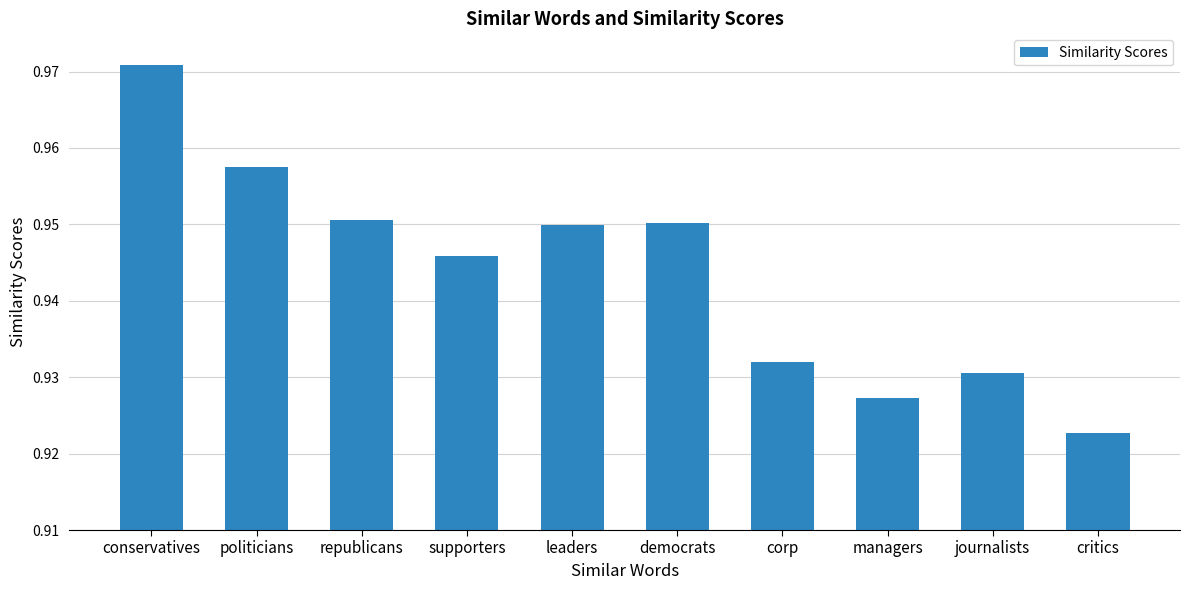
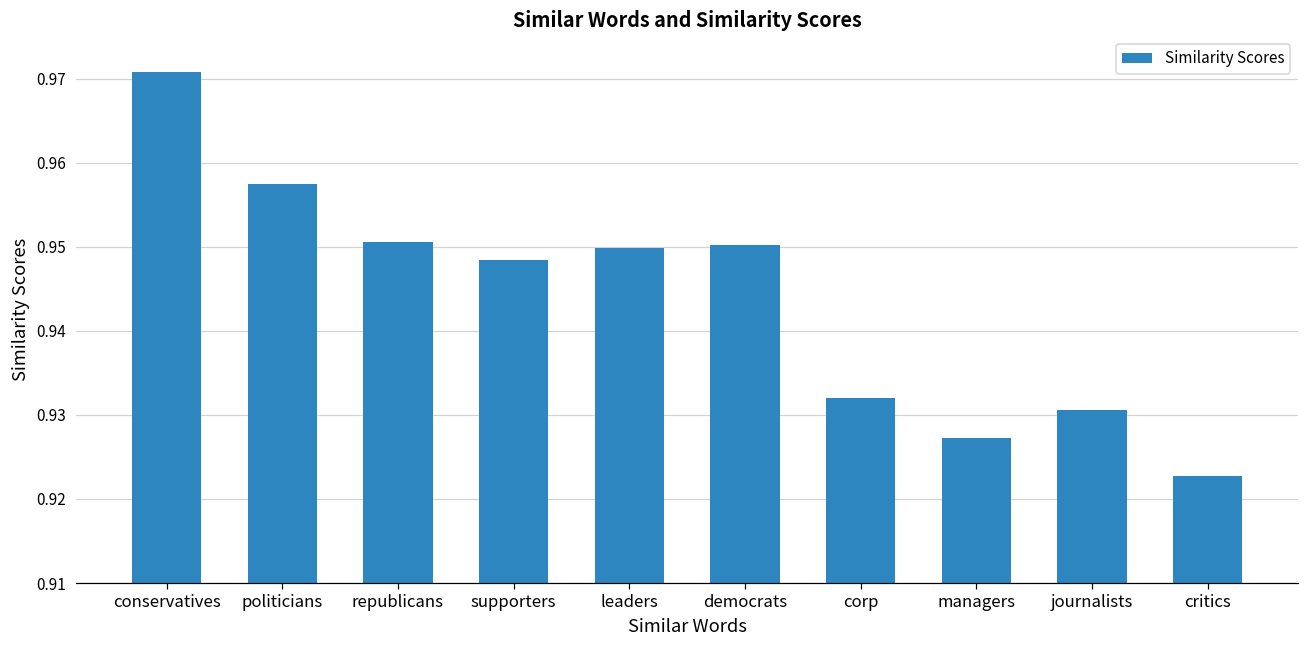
  {
    "conservatives": 0.971,
    "politicians": 0.957,
    "republicans": 0.951,
-   "supporters": 0.946,
+   "supporters": 0.948,
    "leaders": 0.950,
    "democrats": 0.950,
    "corp": 0.932,
    "managers": 0.927,
    "journalists": 0.931,
    "critics": 0.923
  }
